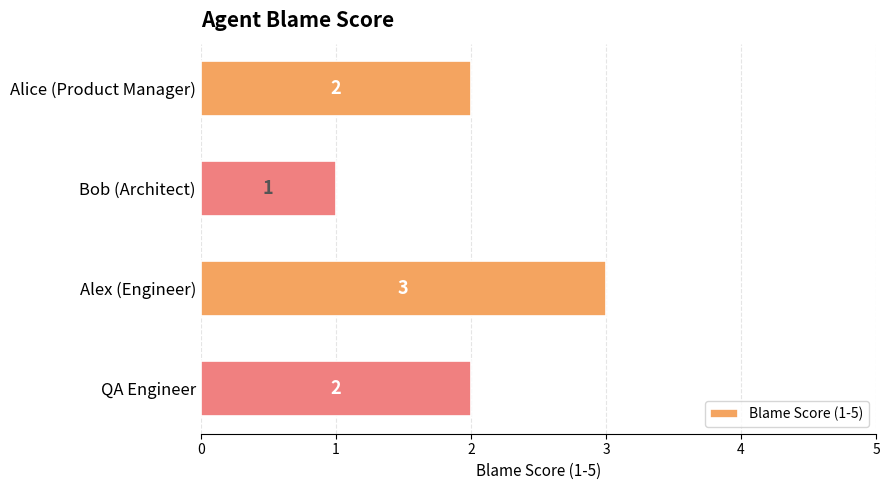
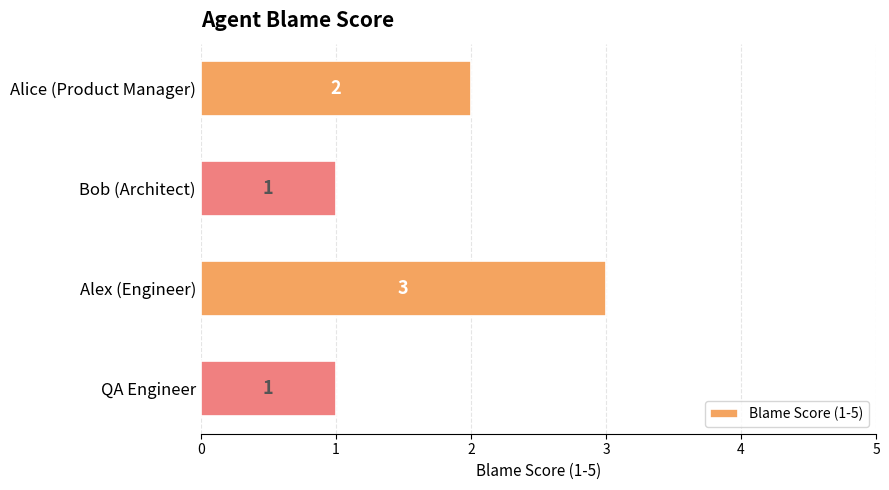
  {
    "Alice (Product Manager)": 2,
    "Bob (Architect)": 1,
    "Alex (Engineer)": 3,
-   "QA Engineer": 2
+   "QA Engineer": 1
  }
